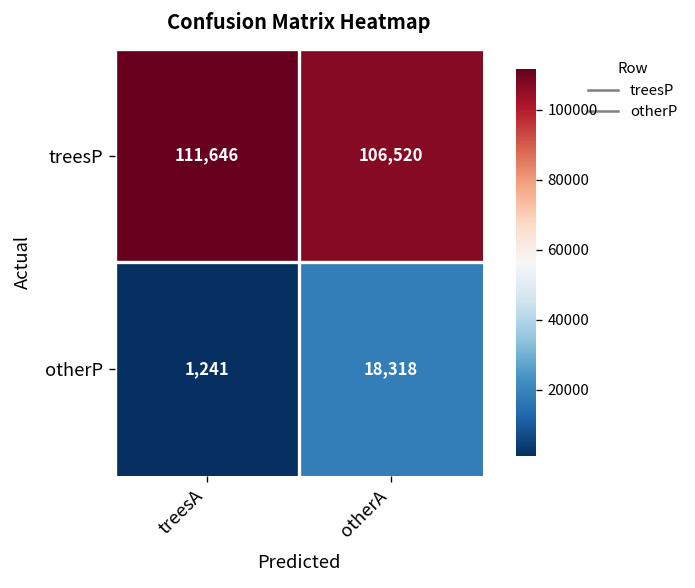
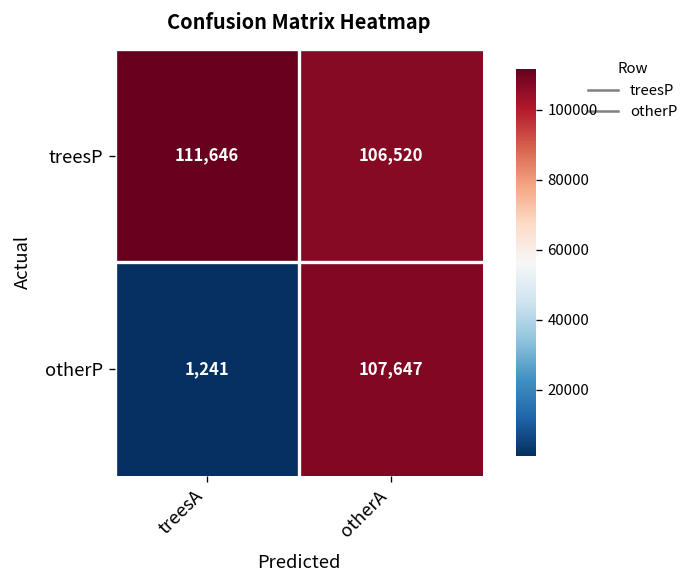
  {
    "treesP": {
      "treesA": "111,646",
      "otherA": "106,520"
    },
    "otherP": {
      "treesA": "1,241",
-     "otherA": "18,318"
+     "otherA": "107,647"
    }
  }
